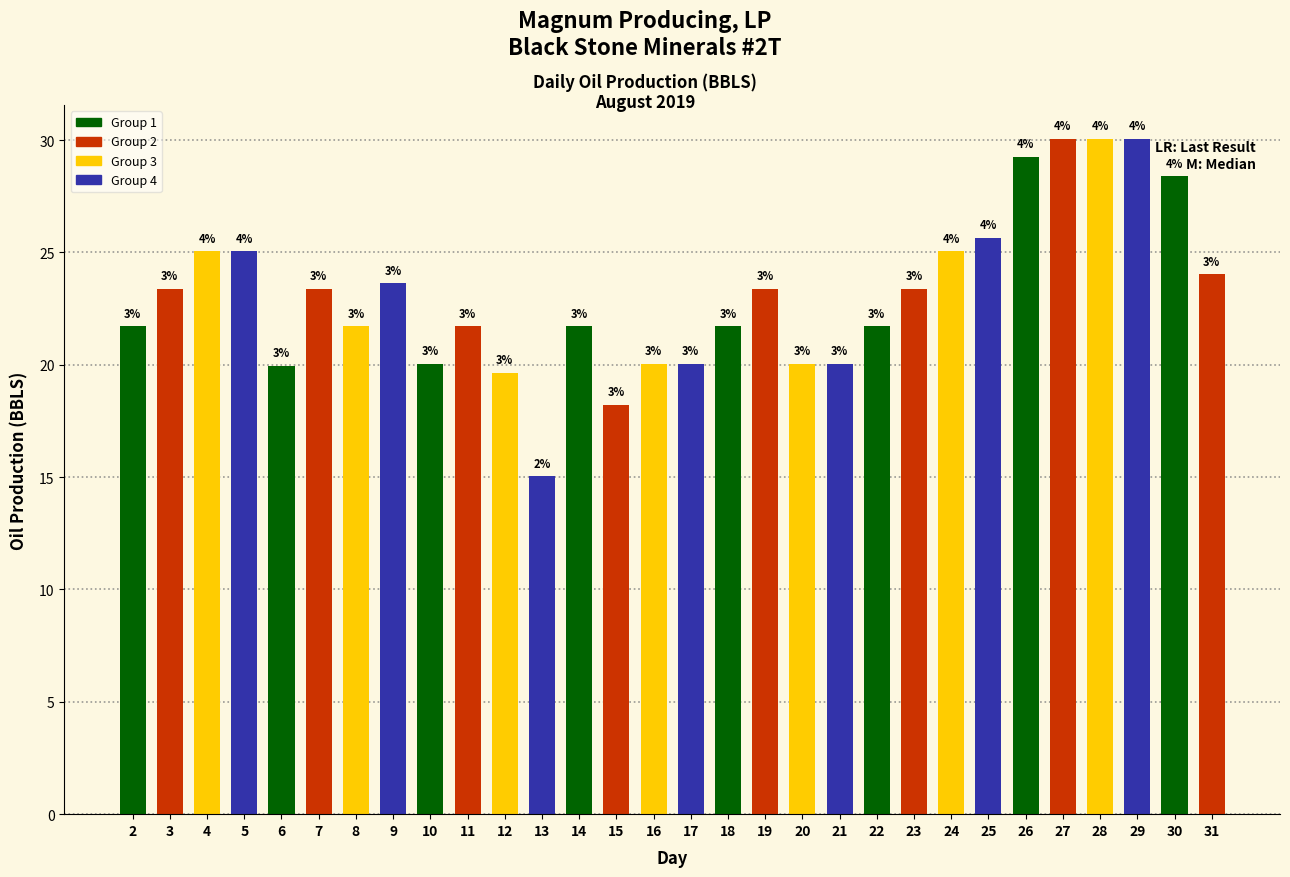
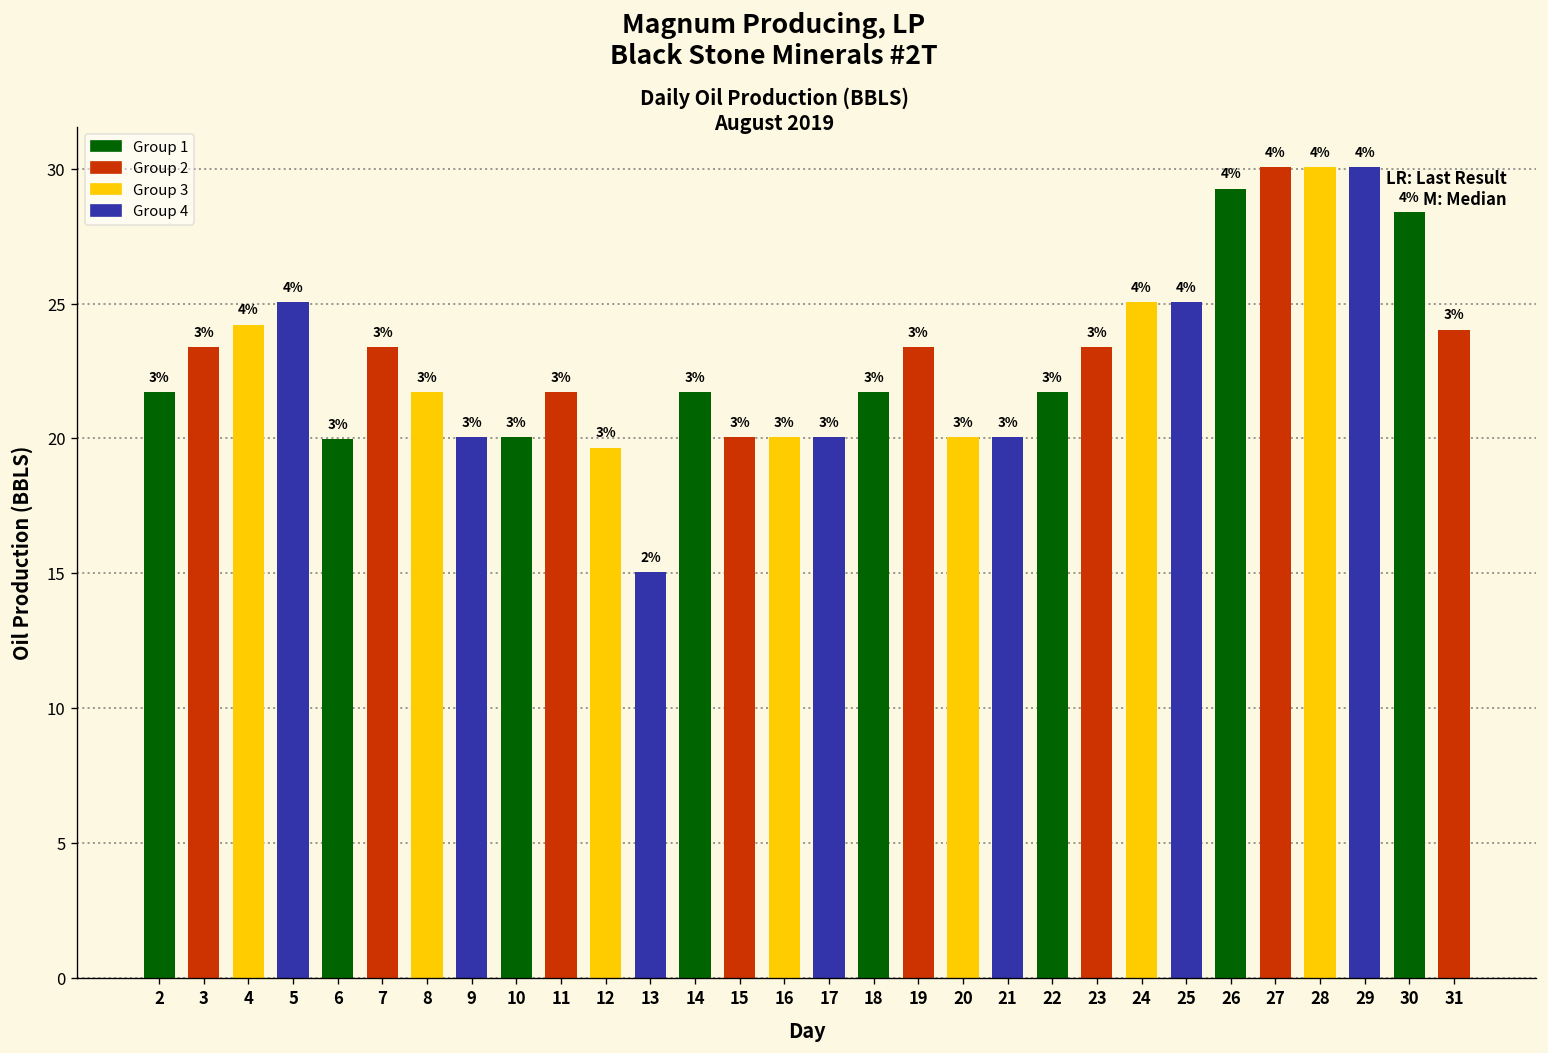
  {
-   "4": 25.1,
-   "9": 23.6,
-   "15": 18.2,
-   "25": 25.7
+   "4": 24.2,
+   "9": 20.0,
+   "15": 20.0,
+   "25": 25.1
  }
